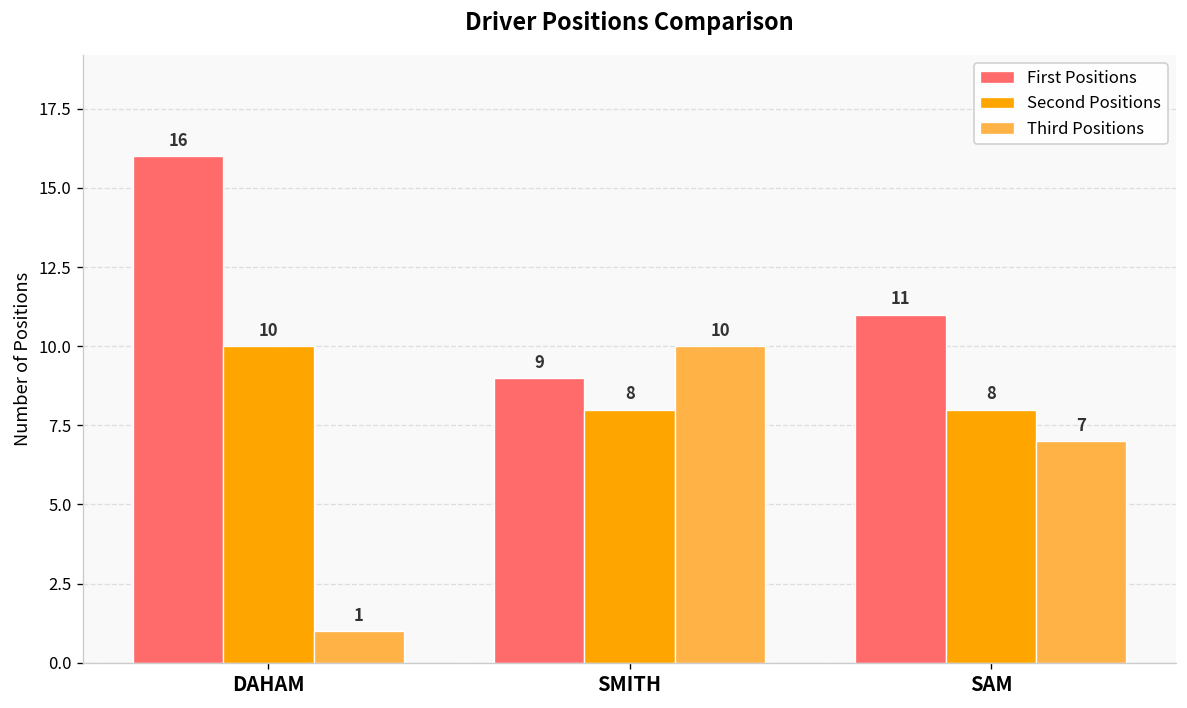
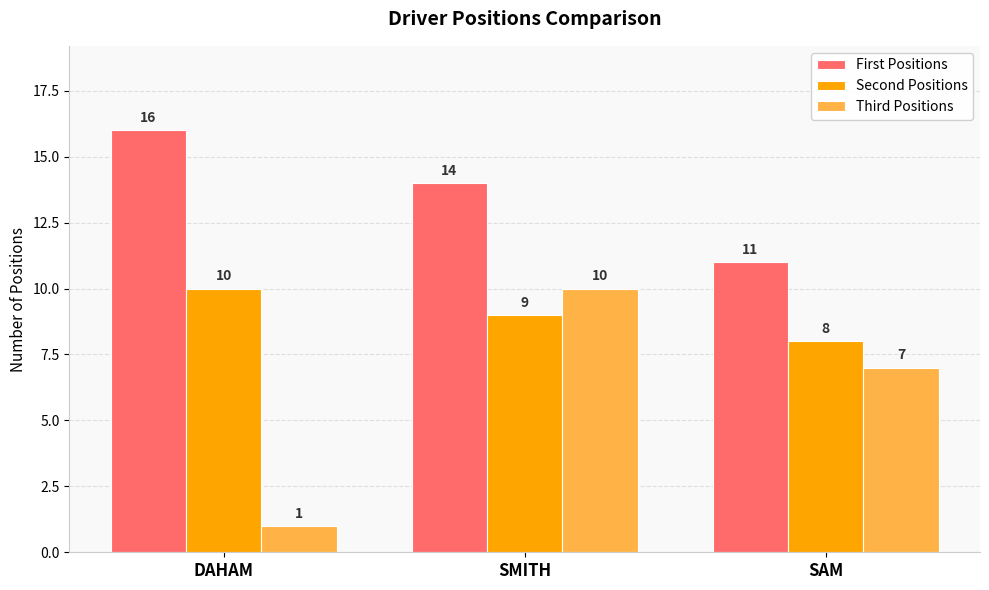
  {
    "First Positions": {
      "DAHAM": 16,
-     "SMITH": 9,
+     "SMITH": 14,
      "SAM": 11
    },
    "Second Positions": {
      "DAHAM": 10,
-     "SMITH": 8,
+     "SMITH": 9,
      "SAM": 8
    },
    "Third Positions": {
      "DAHAM": 1,
      "SMITH": 10,
      "SAM": 7
    }
  }
